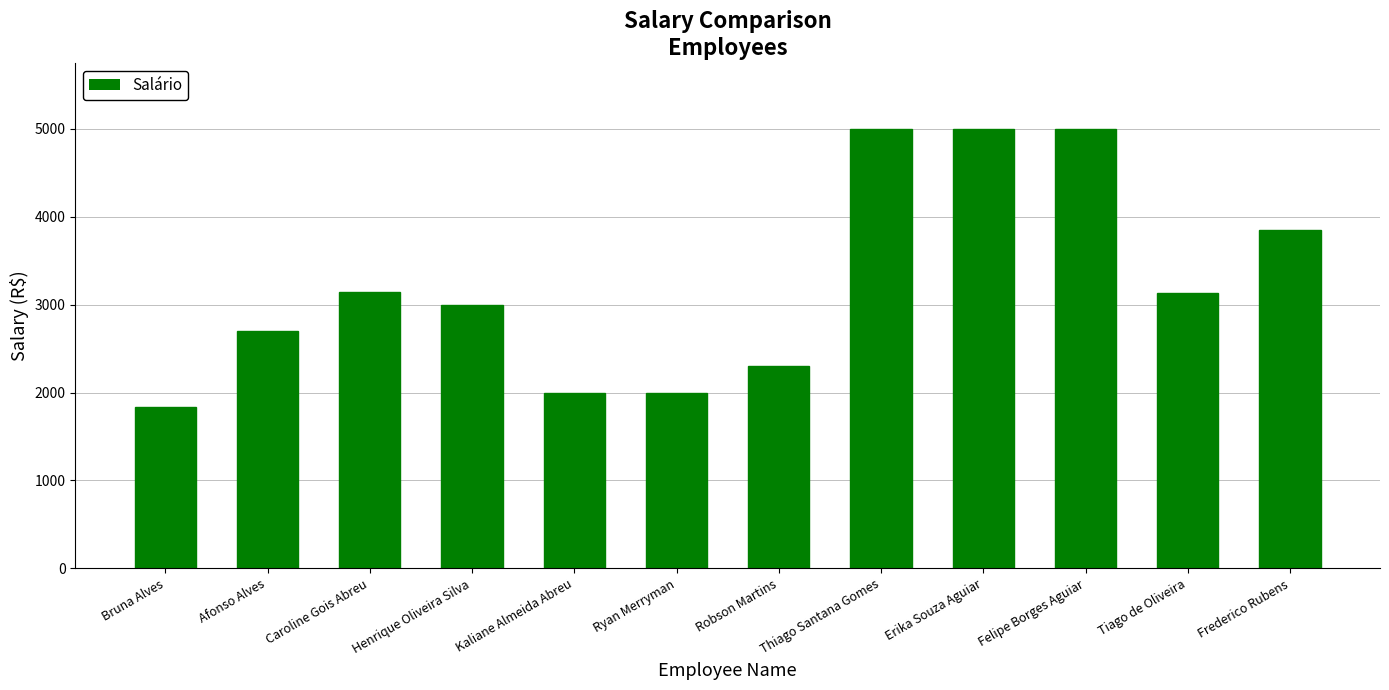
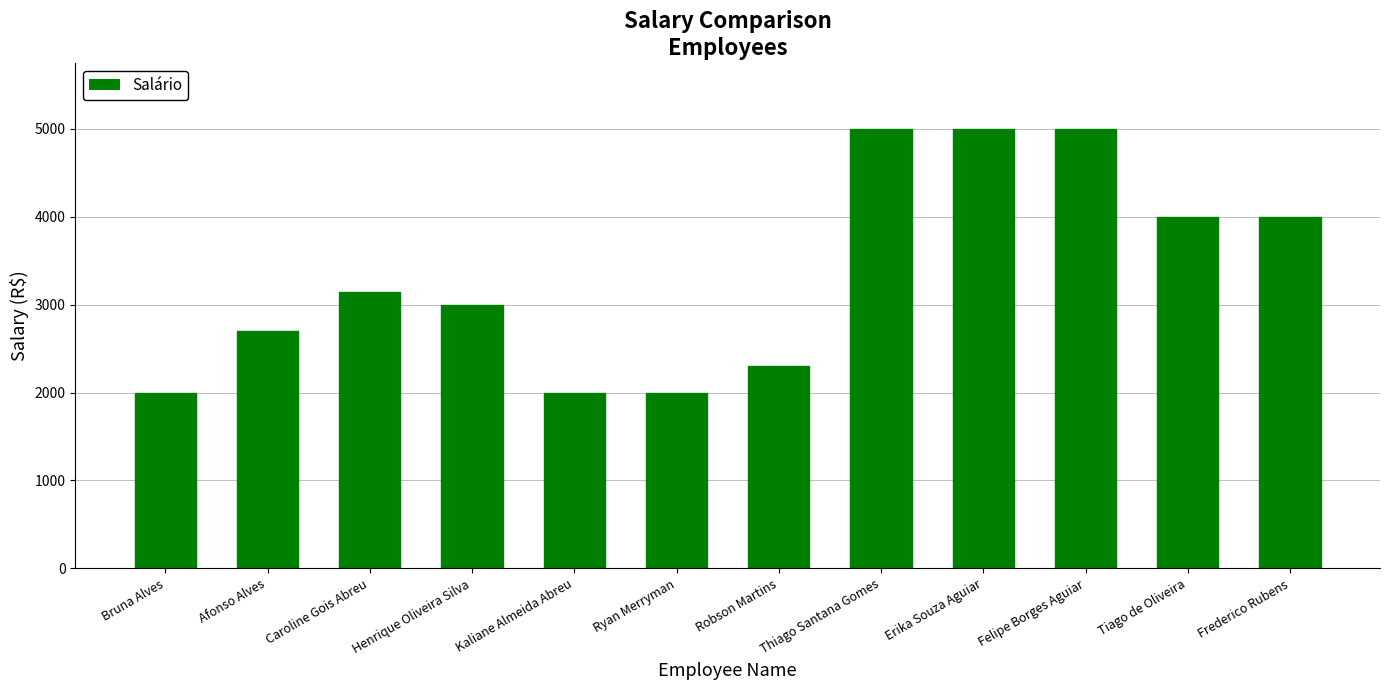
  {
-   "Bruna Alves": 1800,
+   "Bruna Alves": 2000,
    "Afonso Alves": 2700,
    "Caroline Gois Abreu": 3100,
    "Henrique Oliveira Silva": 3000,
    "Kaliane Almeida Abreu": 2000,
    "Ryan Merryman": 2000,
    "Robson Martins": 2300,
    "Thiago Santana Gomes": 5000,
    "Erika Souza Aguiar": 5000,
    "Felipe Borges Aguiar": 5000,
-   "Tiago de Oliveira": 3100,
-   "Frederico Rubens": 3800
+   "Tiago de Oliveira": 4000,
+   "Frederico Rubens": 4000
  }
